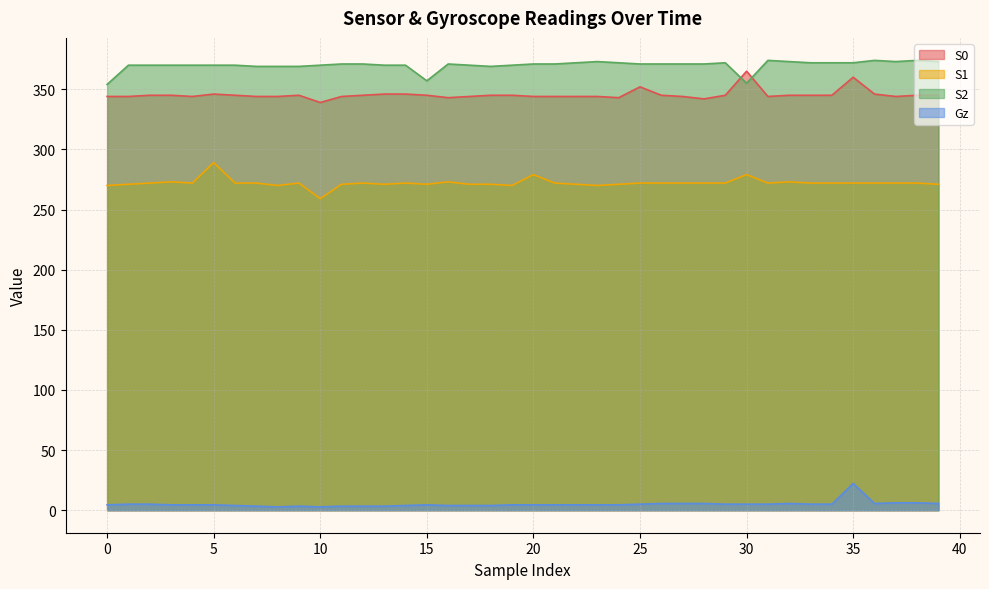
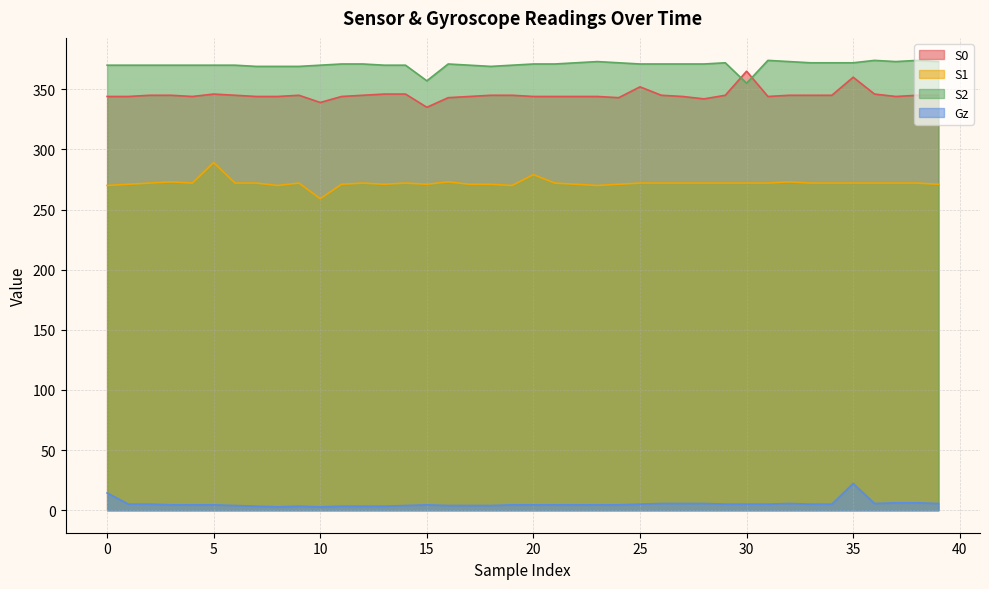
  {
    "S0": {
      "0": 344,
      "5": 346,
      "10": 339,
-     "15": 345,
+     "15": 335,
      "20": 344,
      "25": 352,
      "30": 365,
      "35": 360
    },
    "S1": {
      "0": 270,
      "5": 289,
      "10": 259,
      "15": 271,
      "20": 279,
      "25": 272,
-     "30": 279,
+     "30": 272,
      "35": 272
    },
    "S2": {
-     "0": 354,
+     "0": 370,
      "5": 370,
      "10": 370,
      "15": 357,
      "20": 371,
      "25": 371,
      "30": 355,
      "35": 372
    },
    "Gz": {
-     "0": 4,
+     "0": 14,
      "5": 4,
      "10": 3,
      "15": 4,
      "20": 4,
      "25": 5,
      "30": 5,
      "35": 22
    }
  }
